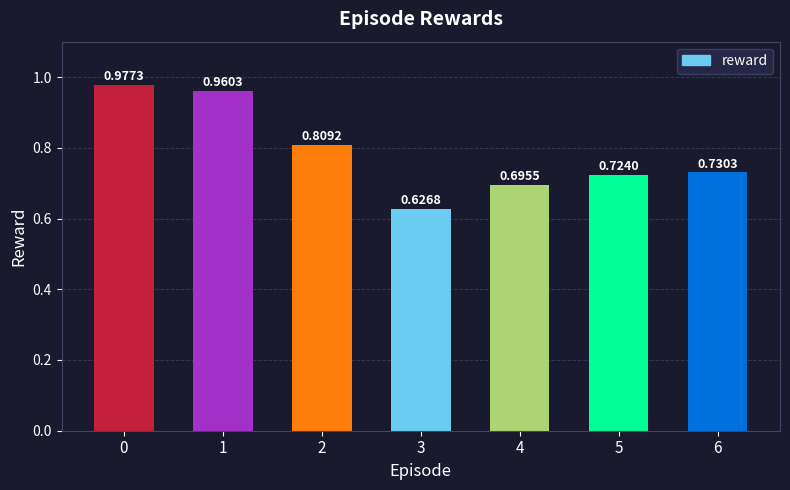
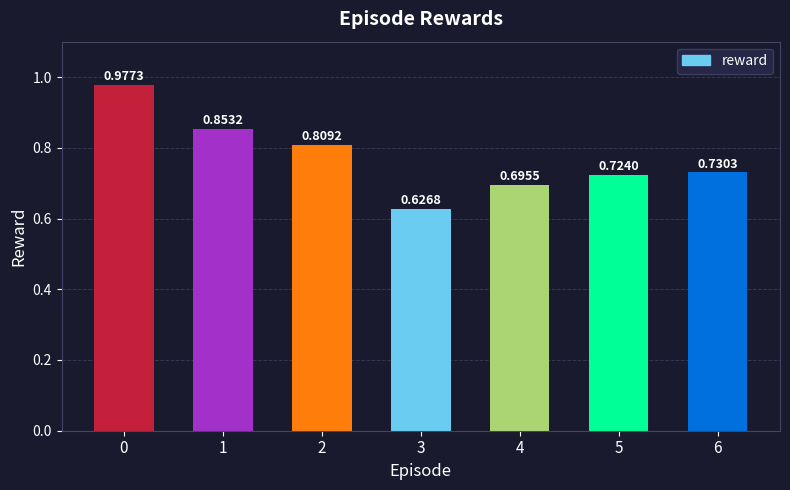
  {
    "0": 0.9773,
-   "1": 0.9603,
+   "1": 0.8532,
    "2": 0.8092,
    "3": 0.6268,
    "4": 0.6955,
    "5": 0.7240,
    "6": 0.7303
  }
